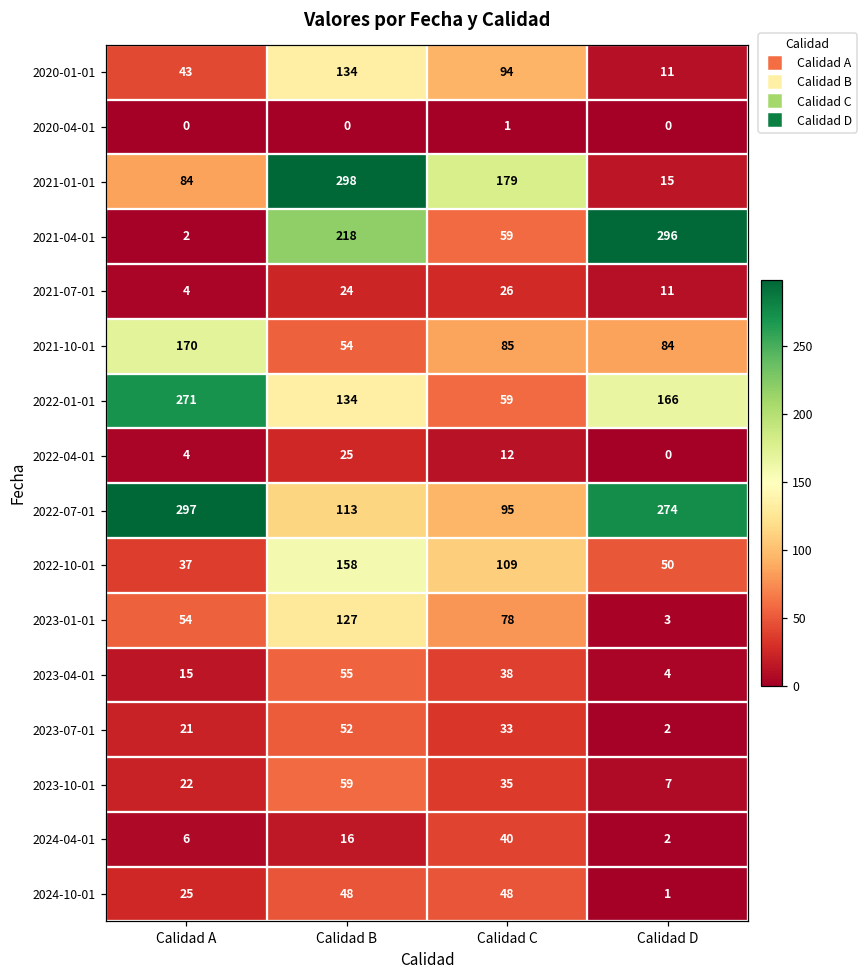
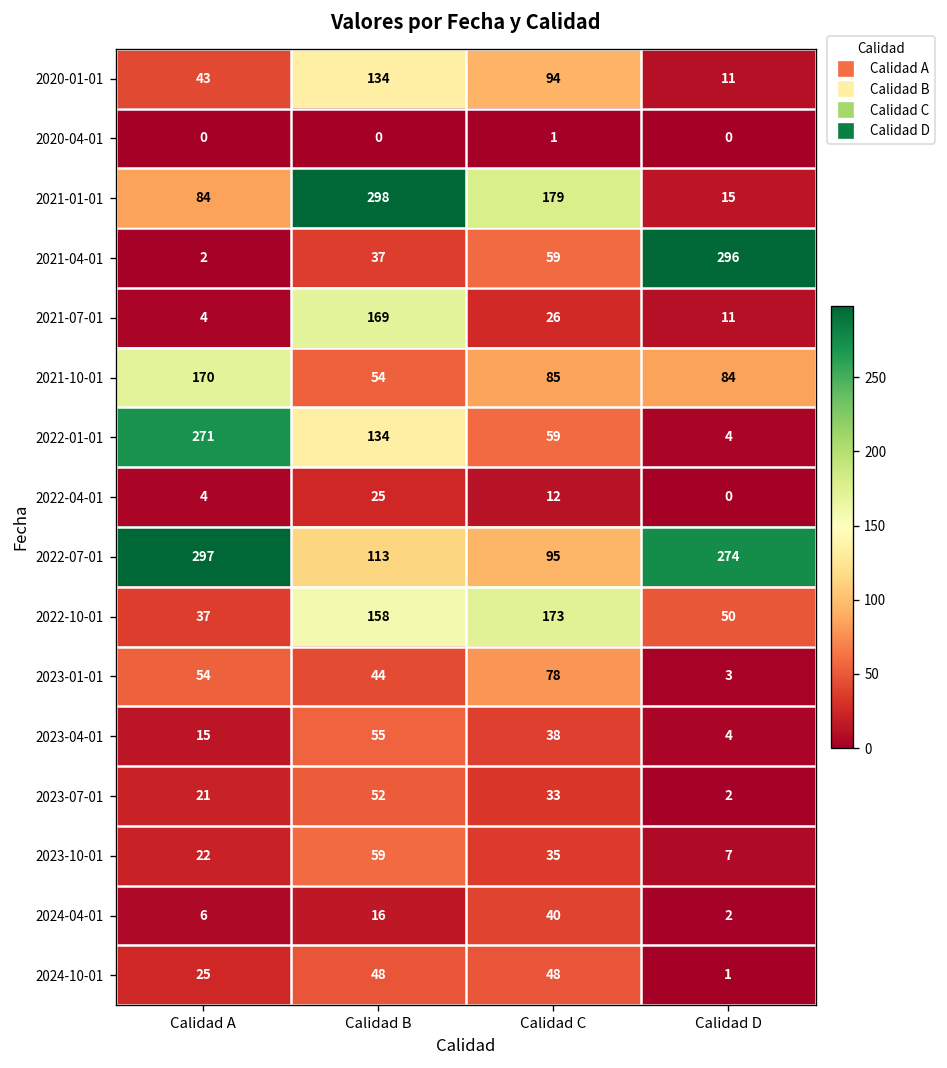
  {
    "2020-01-01": {
      "Calidad A": 43,
      "Calidad B": 134,
      "Calidad C": 94,
      "Calidad D": 11
    },
    "2020-04-01": {
      "Calidad A": 0,
      "Calidad B": 0,
      "Calidad C": 1,
      "Calidad D": 0
    },
    "2021-01-01": {
      "Calidad A": 84,
      "Calidad B": 298,
      "Calidad C": 179,
      "Calidad D": 15
    },
    "2021-04-01": {
      "Calidad A": 2,
-     "Calidad B": 218,
+     "Calidad B": 37,
      "Calidad C": 59,
      "Calidad D": 296
    },
    "2021-07-01": {
      "Calidad A": 4,
-     "Calidad B": 24,
+     "Calidad B": 169,
      "Calidad C": 26,
      "Calidad D": 11
    },
    "2021-10-01": {
      "Calidad A": 170,
      "Calidad B": 54,
      "Calidad C": 85,
      "Calidad D": 84
    },
    "2022-01-01": {
      "Calidad A": 271,
      "Calidad B": 134,
      "Calidad C": 59,
-     "Calidad D": 166
+     "Calidad D": 4
    },
    "2022-04-01": {
      "Calidad A": 4,
      "Calidad B": 25,
      "Calidad C": 12,
      "Calidad D": 0
    },
    "2022-07-01": {
      "Calidad A": 297,
      "Calidad B": 113,
      "Calidad C": 95,
      "Calidad D": 274
    },
    "2022-10-01": {
      "Calidad A": 37,
      "Calidad B": 158,
-     "Calidad C": 109,
+     "Calidad C": 173,
      "Calidad D": 50
    },
    "2023-01-01": {
      "Calidad A": 54,
-     "Calidad B": 127,
+     "Calidad B": 44,
      "Calidad C": 78,
      "Calidad D": 3
    },
    "2023-04-01": {
      "Calidad A": 15,
      "Calidad B": 55,
      "Calidad C": 38,
      "Calidad D": 4
    },
    "2023-07-01": {
      "Calidad A": 21,
      "Calidad B": 52,
      "Calidad C": 33,
      "Calidad D": 2
    },
    "2023-10-01": {
      "Calidad A": 22,
      "Calidad B": 59,
      "Calidad C": 35,
      "Calidad D": 7
    },
    "2024-04-01": {
      "Calidad A": 6,
      "Calidad B": 16,
      "Calidad C": 40,
      "Calidad D": 2
    },
    "2024-10-01": {
      "Calidad A": 25,
      "Calidad B": 48,
      "Calidad C": 48,
      "Calidad D": 1
    }
  }
